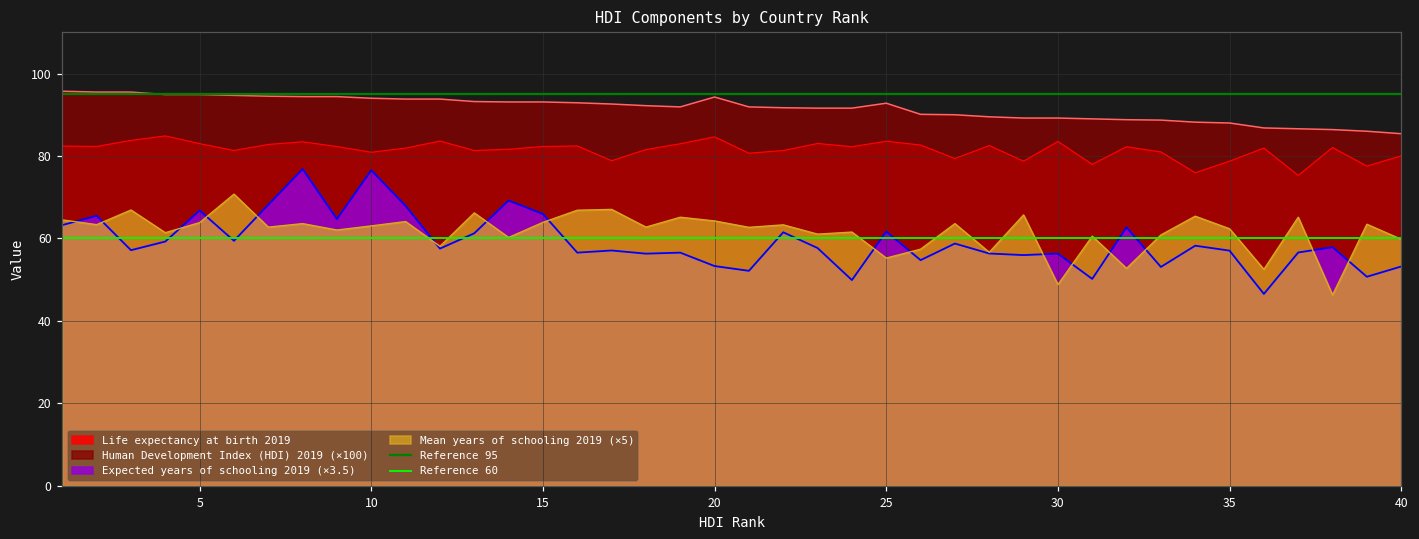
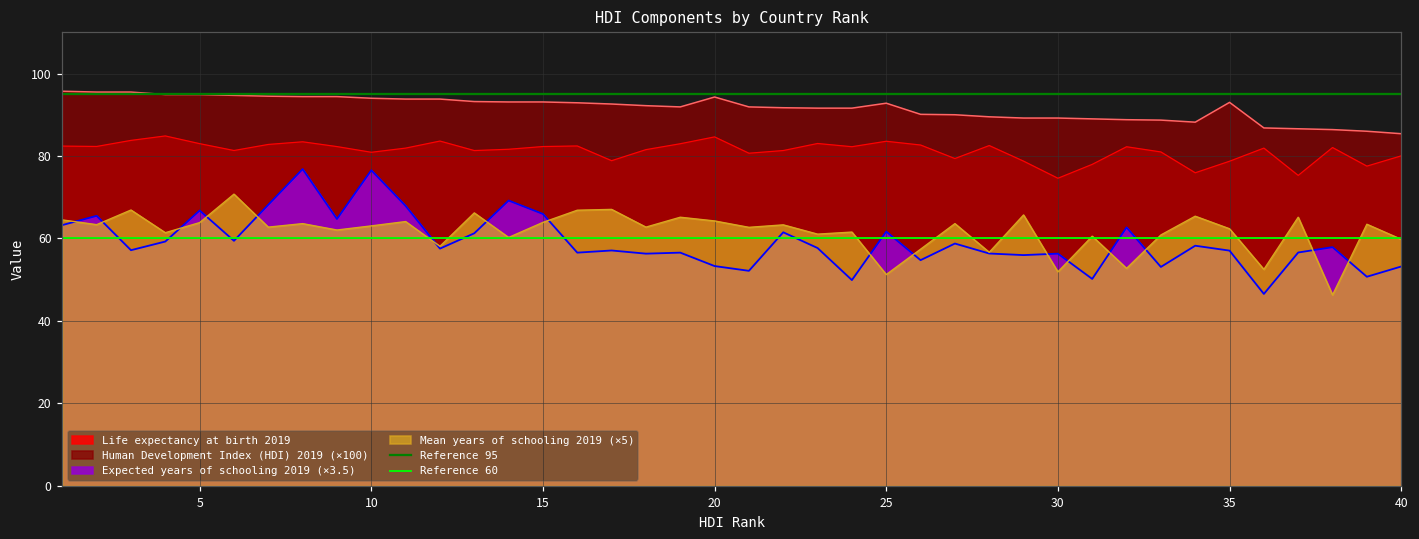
  {
    "Life expectancy at birth 2019": {
      "5": 83,
      "10": 81,
      "15": 82,
      "20": 85,
      "25": 84,
-     "30": 84,
+     "30": 75,
      "35": 79,
      "40": 80
    },
    "Human Development Index (HDI) 2019 (×100)": {
      "5": 95,
      "10": 94,
      "15": 93,
      "20": 94,
      "25": 93,
      "30": 89,
-     "35": 88,
+     "35": 93,
      "40": 85
    },
    "Expected years of schooling 2019 (×3.5)": {
      "5": 67,
      "10": 77,
      "15": 66,
      "20": 53,
      "25": 62,
      "30": 56,
      "35": 57,
      "40": 53
    },
    "Mean years of schooling 2019 (×5)": {
      "5": 64,
      "10": 63,
      "15": 64,
      "20": 64,
-     "25": 55,
-     "30": 49,
+     "25": 51,
+     "30": 52,
      "35": 62,
      "40": 60
    }
  }
